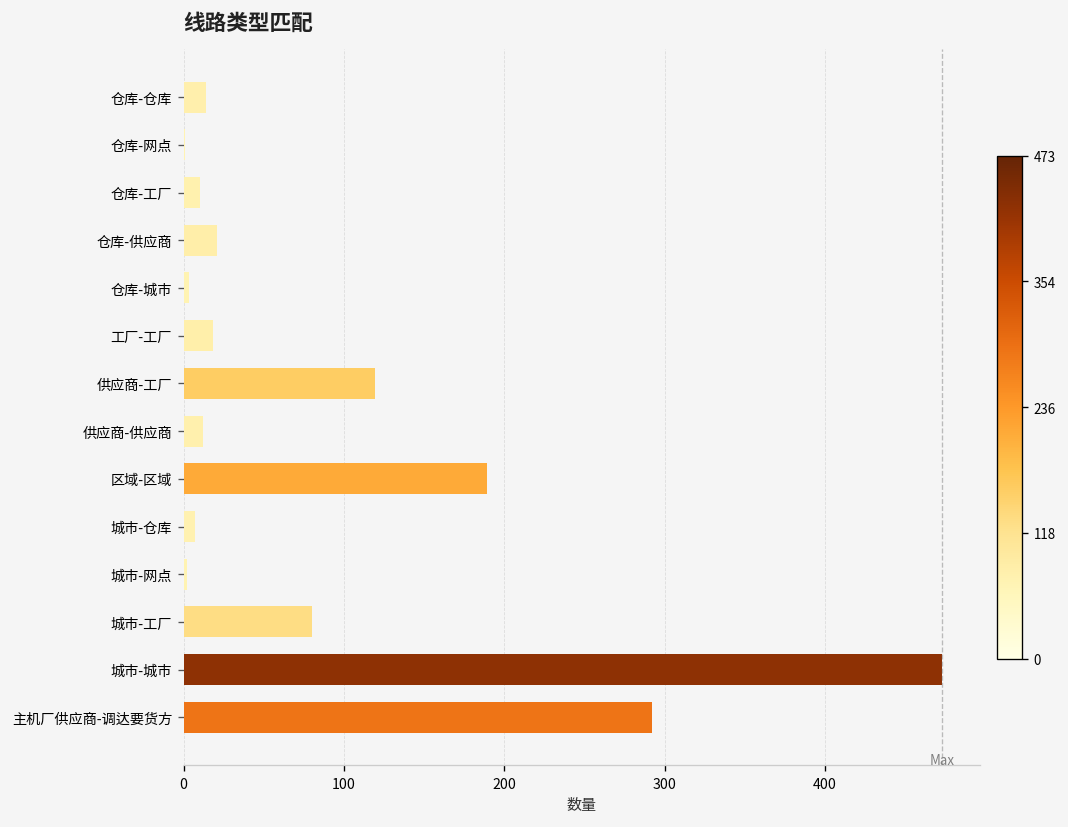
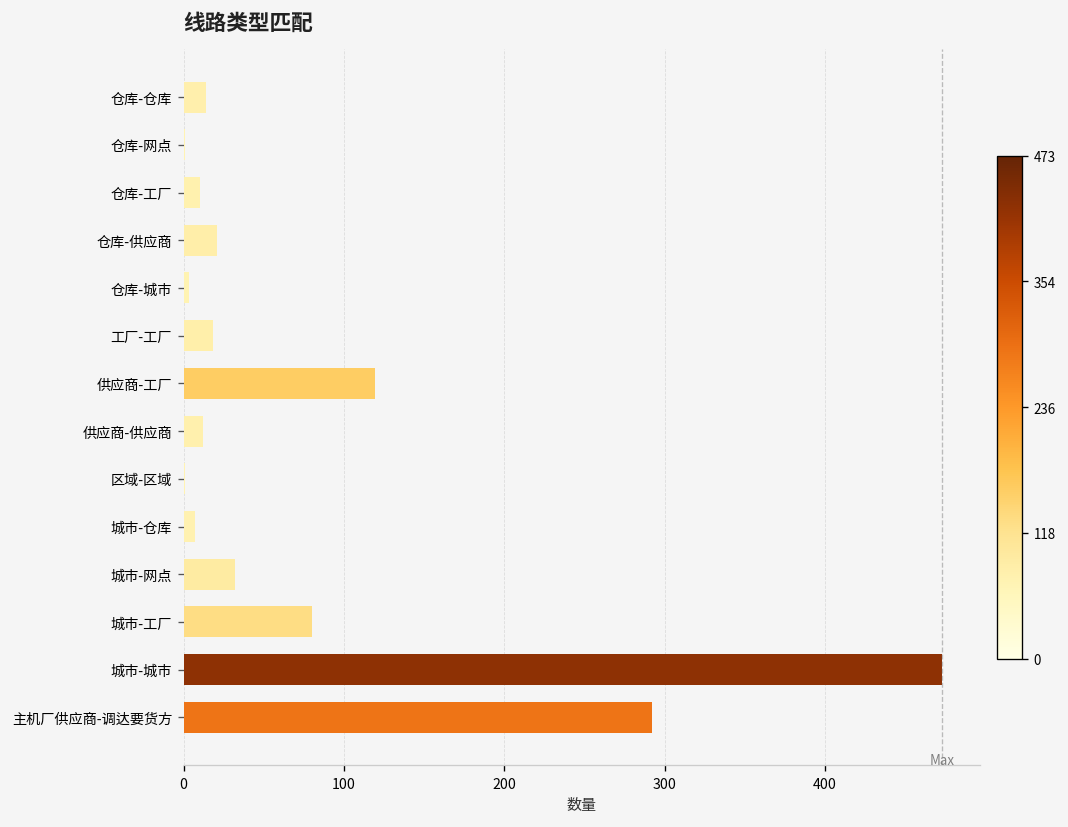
  {
    "仓库-仓库": 14,
    "仓库-工厂": 10,
    "仓库-供应商": 21,
    "仓库-城市": 3,
    "工厂-工厂": 18,
    "供应商-工厂": 119,
    "供应商-供应商": 12,
-   "区域-区域": 189,
+   "区域-区域": 1,
    "城市-仓库": 7,
-   "城市-网点": 2,
+   "城市-网点": 32,
    "城市-工厂": 80,
    "城市-城市": 473,
    "主机厂供应商-调达要货方": 292
  }
